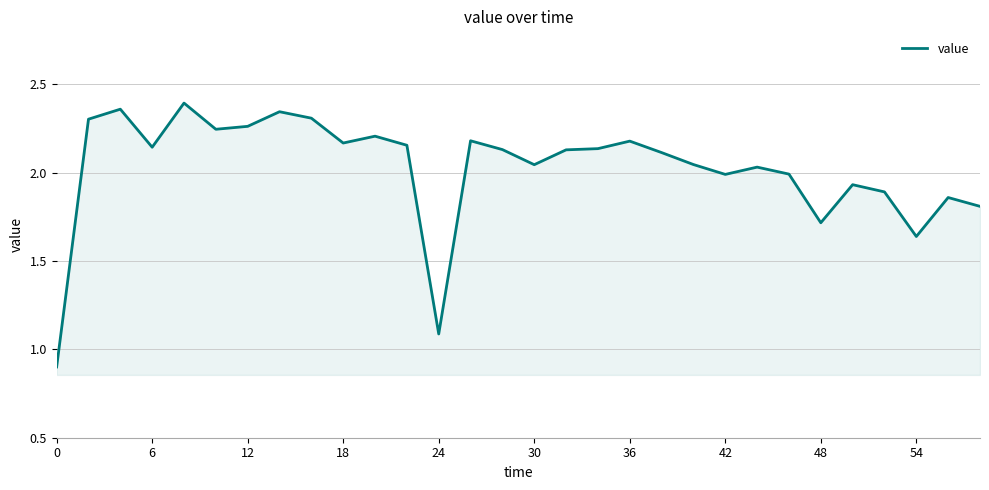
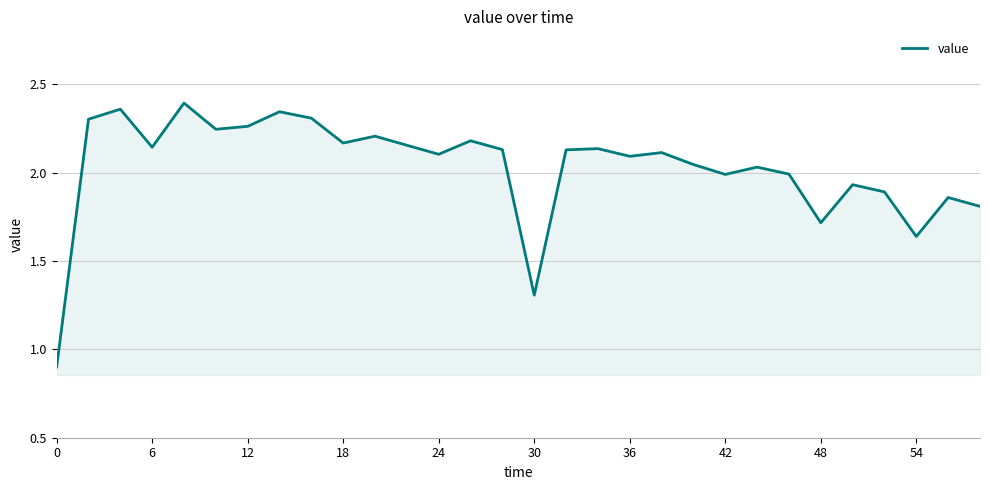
  {
    "0": 0.90,
    "6": 2.14,
    "12": 2.26,
    "18": 2.17,
-   "24": 1.09,
-   "30": 2.05,
-   "36": 2.18,
+   "24": 2.10,
+   "30": 1.31,
+   "36": 2.09,
    "42": 1.99,
    "48": 1.72,
    "54": 1.64
  }
